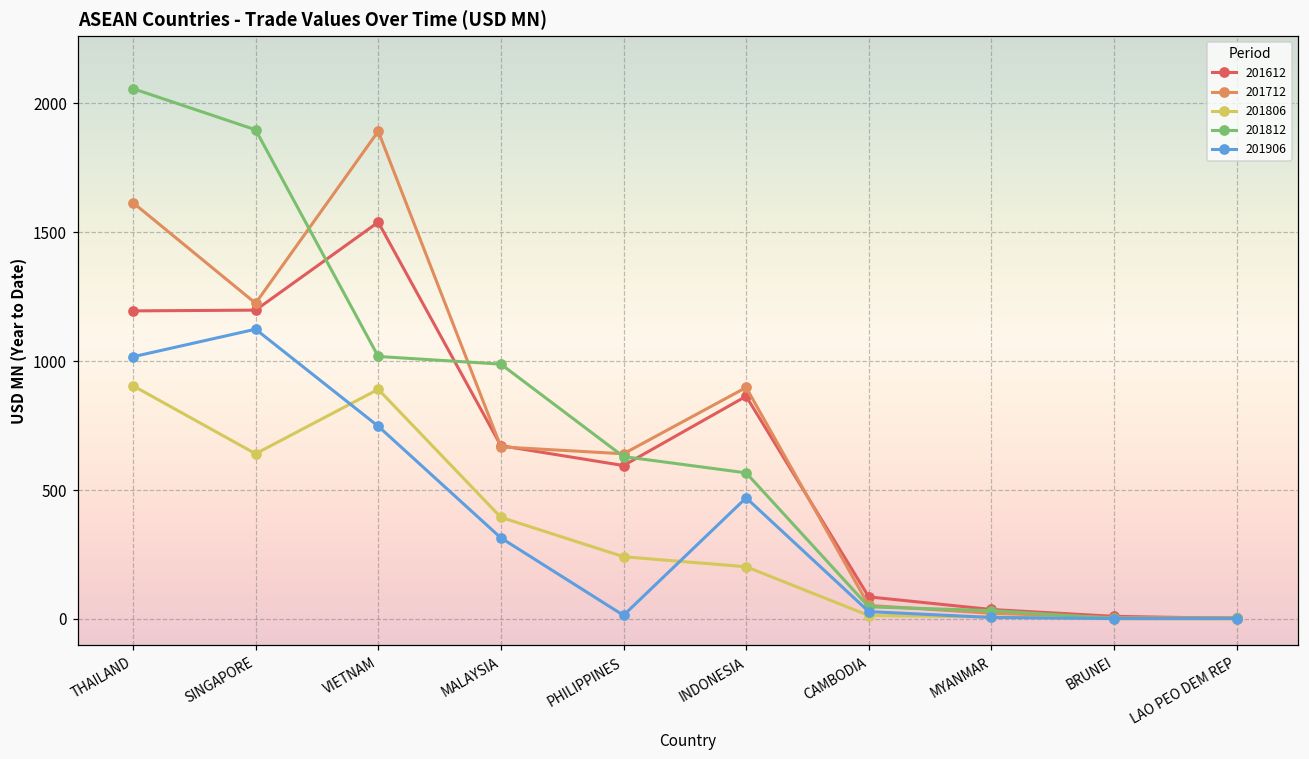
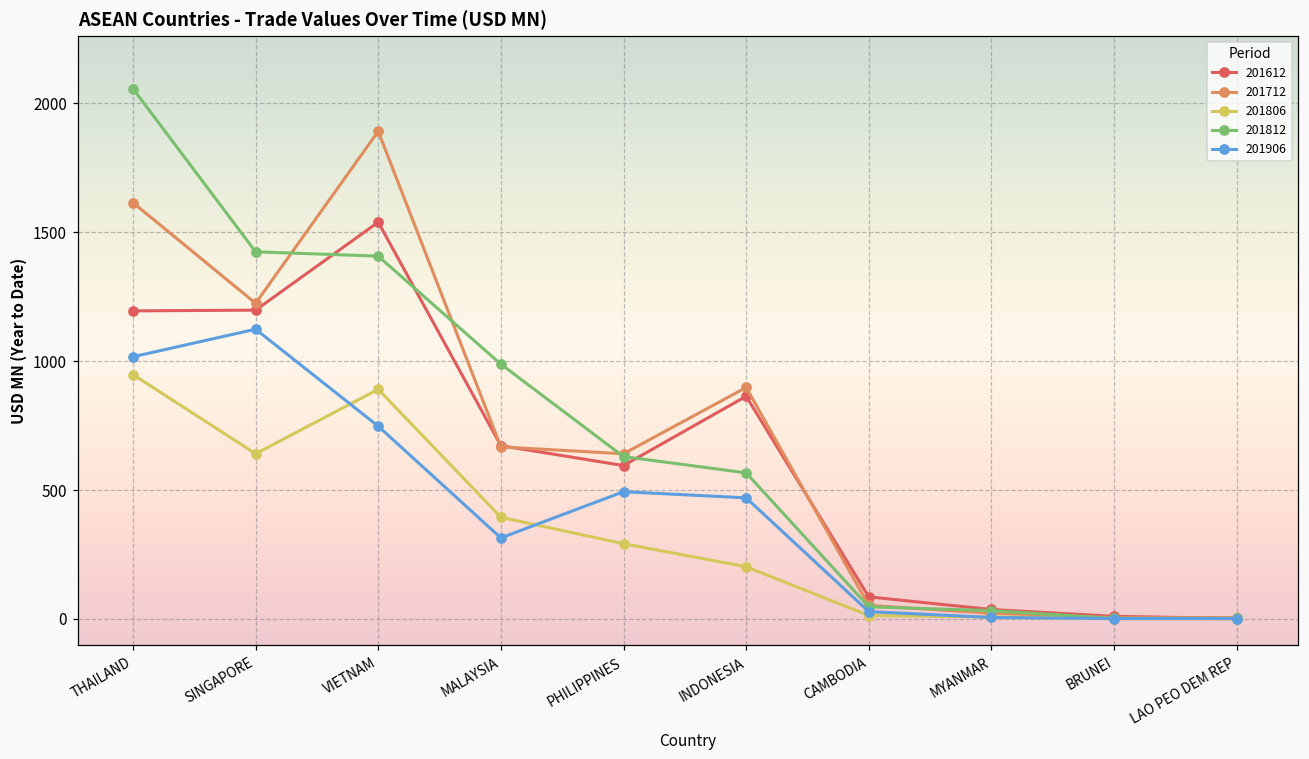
  {
    "201806": {
-     "THAILAND": 900,
+     "THAILAND": 950,
      "SINGAPORE": 640,
      "VIETNAM": 890,
      "MALAYSIA": 390,
-     "PHILIPPINES": 240,
+     "PHILIPPINES": 290,
      "INDONESIA": 200,
      "CAMBODIA": 10
    },
    "201812": {
      "THAILAND": 2060,
-     "SINGAPORE": 1900,
-     "VIETNAM": 1020,
+     "SINGAPORE": 1420,
+     "VIETNAM": 1410,
      "MALAYSIA": 990,
      "PHILIPPINES": 630,
      "INDONESIA": 570
    },
    "201906": {
      "THAILAND": 1020,
      "SINGAPORE": 1120,
      "VIETNAM": 750,
      "MALAYSIA": 310,
-     "PHILIPPINES": 10,
+     "PHILIPPINES": 490,
      "INDONESIA": 470,
      "CAMBODIA": 30
    }
  }
